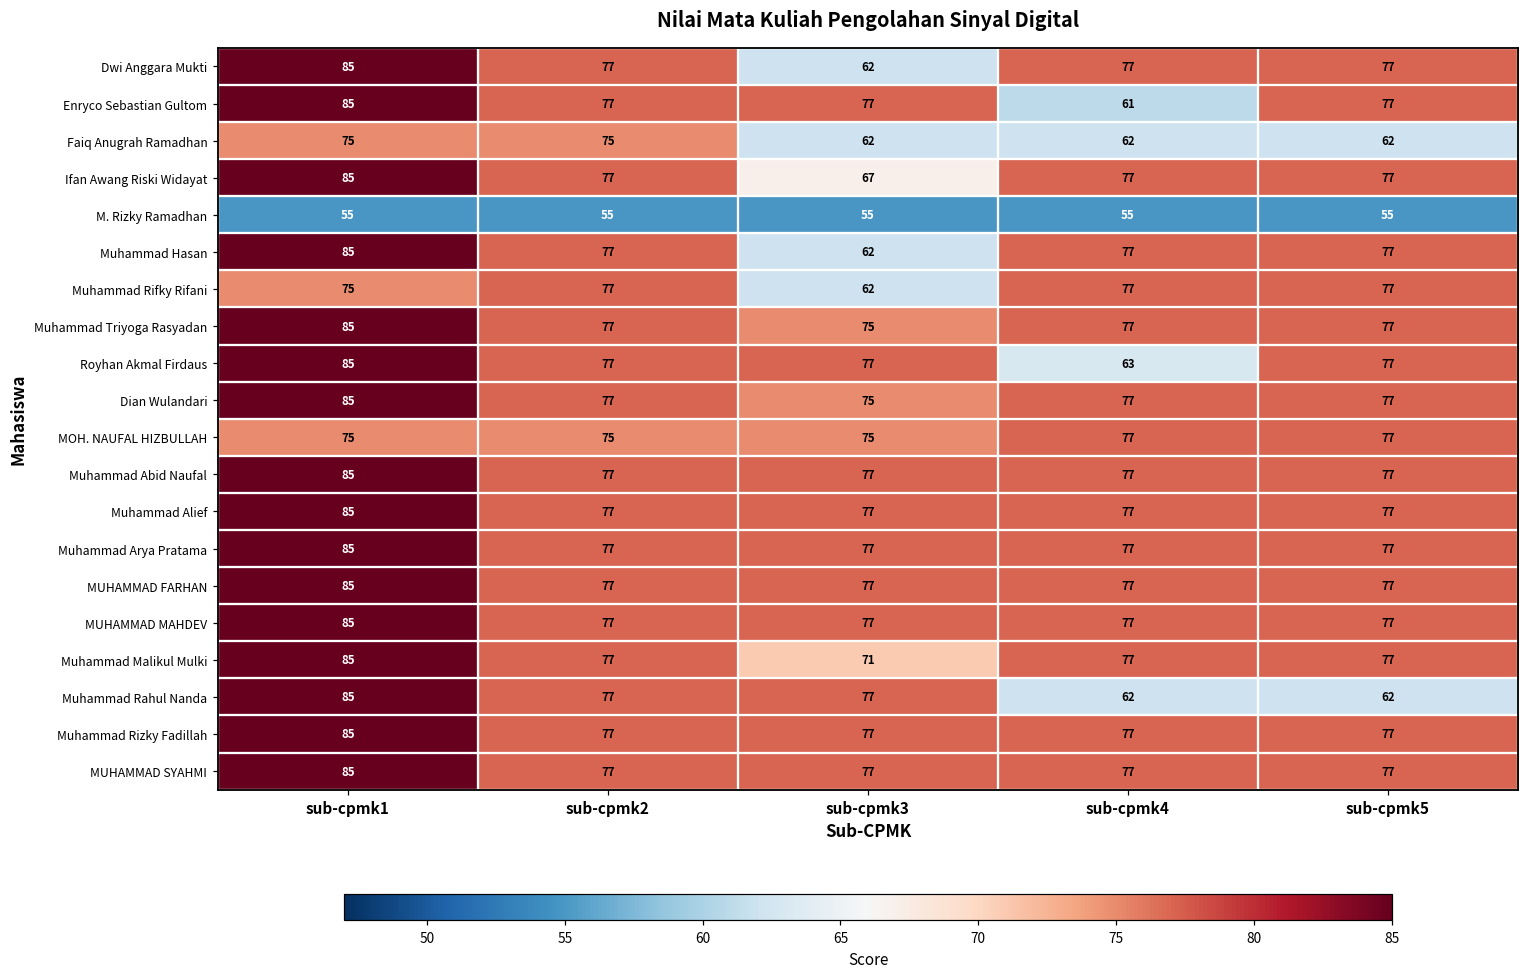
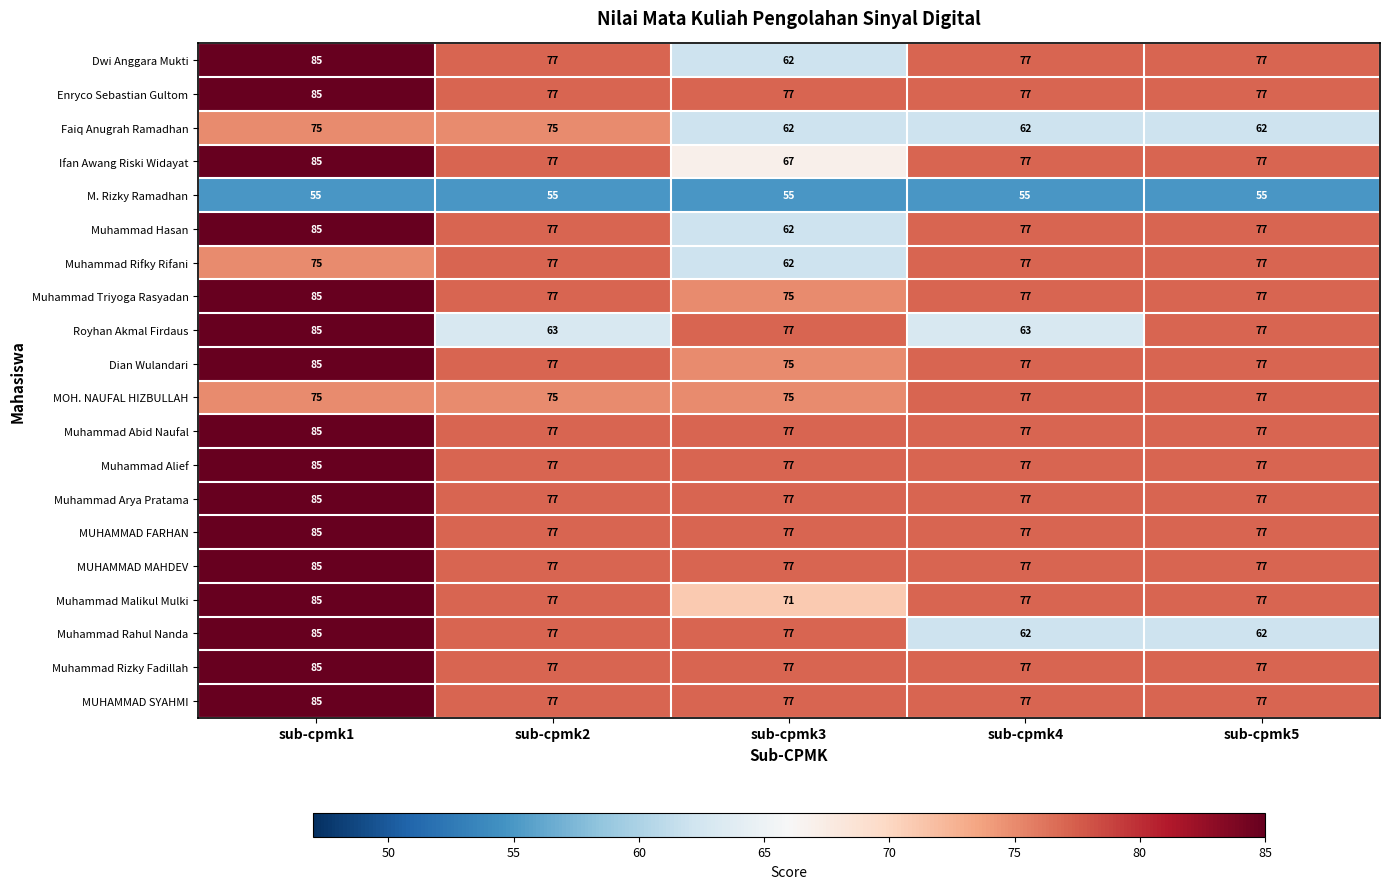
  {
    "Dwi Anggara Mukti": {
      "sub-cpmk1": 85,
      "sub-cpmk2": 77,
      "sub-cpmk3": 62,
      "sub-cpmk4": 77,
      "sub-cpmk5": 77
    },
    "Enryco Sebastian Gultom": {
      "sub-cpmk1": 85,
      "sub-cpmk2": 77,
      "sub-cpmk3": 77,
-     "sub-cpmk4": 61,
+     "sub-cpmk4": 77,
      "sub-cpmk5": 77
    },
    "Faiq Anugrah Ramadhan": {
      "sub-cpmk1": 75,
      "sub-cpmk2": 75,
      "sub-cpmk3": 62,
      "sub-cpmk4": 62,
      "sub-cpmk5": 62
    },
    "Ifan Awang Riski Widayat": {
      "sub-cpmk1": 85,
      "sub-cpmk2": 77,
      "sub-cpmk3": 67,
      "sub-cpmk4": 77,
      "sub-cpmk5": 77
    },
    "M. Rizky Ramadhan": {
      "sub-cpmk1": 55,
      "sub-cpmk2": 55,
      "sub-cpmk3": 55,
      "sub-cpmk4": 55,
      "sub-cpmk5": 55
    },
    "Muhammad Hasan": {
      "sub-cpmk1": 85,
      "sub-cpmk2": 77,
      "sub-cpmk3": 62,
      "sub-cpmk4": 77,
      "sub-cpmk5": 77
    },
    "Muhammad Rifky Rifani": {
      "sub-cpmk1": 75,
      "sub-cpmk2": 77,
      "sub-cpmk3": 62,
      "sub-cpmk4": 77,
      "sub-cpmk5": 77
    },
    "Muhammad Triyoga Rasyadan": {
      "sub-cpmk1": 85,
      "sub-cpmk2": 77,
      "sub-cpmk3": 75,
      "sub-cpmk4": 77,
      "sub-cpmk5": 77
    },
    "Royhan Akmal Firdaus": {
      "sub-cpmk1": 85,
-     "sub-cpmk2": 77,
+     "sub-cpmk2": 63,
      "sub-cpmk3": 77,
      "sub-cpmk4": 63,
      "sub-cpmk5": 77
    },
    "Dian Wulandari": {
      "sub-cpmk1": 85,
      "sub-cpmk2": 77,
      "sub-cpmk3": 75,
      "sub-cpmk4": 77,
      "sub-cpmk5": 77
    },
    "MOH. NAUFAL HIZBULLAH": {
      "sub-cpmk1": 75,
      "sub-cpmk2": 75,
      "sub-cpmk3": 75,
      "sub-cpmk4": 77,
      "sub-cpmk5": 77
    },
    "Muhammad Abid Naufal": {
      "sub-cpmk1": 85,
      "sub-cpmk2": 77,
      "sub-cpmk3": 77,
      "sub-cpmk4": 77,
      "sub-cpmk5": 77
    },
    "Muhammad Alief": {
      "sub-cpmk1": 85,
      "sub-cpmk2": 77,
      "sub-cpmk3": 77,
      "sub-cpmk4": 77,
      "sub-cpmk5": 77
    },
    "Muhammad Arya Pratama": {
      "sub-cpmk1": 85,
      "sub-cpmk2": 77,
      "sub-cpmk3": 77,
      "sub-cpmk4": 77,
      "sub-cpmk5": 77
    },
    "MUHAMMAD FARHAN": {
      "sub-cpmk1": 85,
      "sub-cpmk2": 77,
      "sub-cpmk3": 77,
      "sub-cpmk4": 77,
      "sub-cpmk5": 77
    },
    "MUHAMMAD MAHDEV": {
      "sub-cpmk1": 85,
      "sub-cpmk2": 77,
      "sub-cpmk3": 77,
      "sub-cpmk4": 77,
      "sub-cpmk5": 77
    },
    "Muhammad Malikul Mulki": {
      "sub-cpmk1": 85,
      "sub-cpmk2": 77,
      "sub-cpmk3": 71,
      "sub-cpmk4": 77,
      "sub-cpmk5": 77
    },
    "Muhammad Rahul Nanda": {
      "sub-cpmk1": 85,
      "sub-cpmk2": 77,
      "sub-cpmk3": 77,
      "sub-cpmk4": 62,
      "sub-cpmk5": 62
    },
    "Muhammad Rizky Fadillah": {
      "sub-cpmk1": 85,
      "sub-cpmk2": 77,
      "sub-cpmk3": 77,
      "sub-cpmk4": 77,
      "sub-cpmk5": 77
    },
    "MUHAMMAD SYAHMI": {
      "sub-cpmk1": 85,
      "sub-cpmk2": 77,
      "sub-cpmk3": 77,
      "sub-cpmk4": 77,
      "sub-cpmk5": 77
    }
  }
